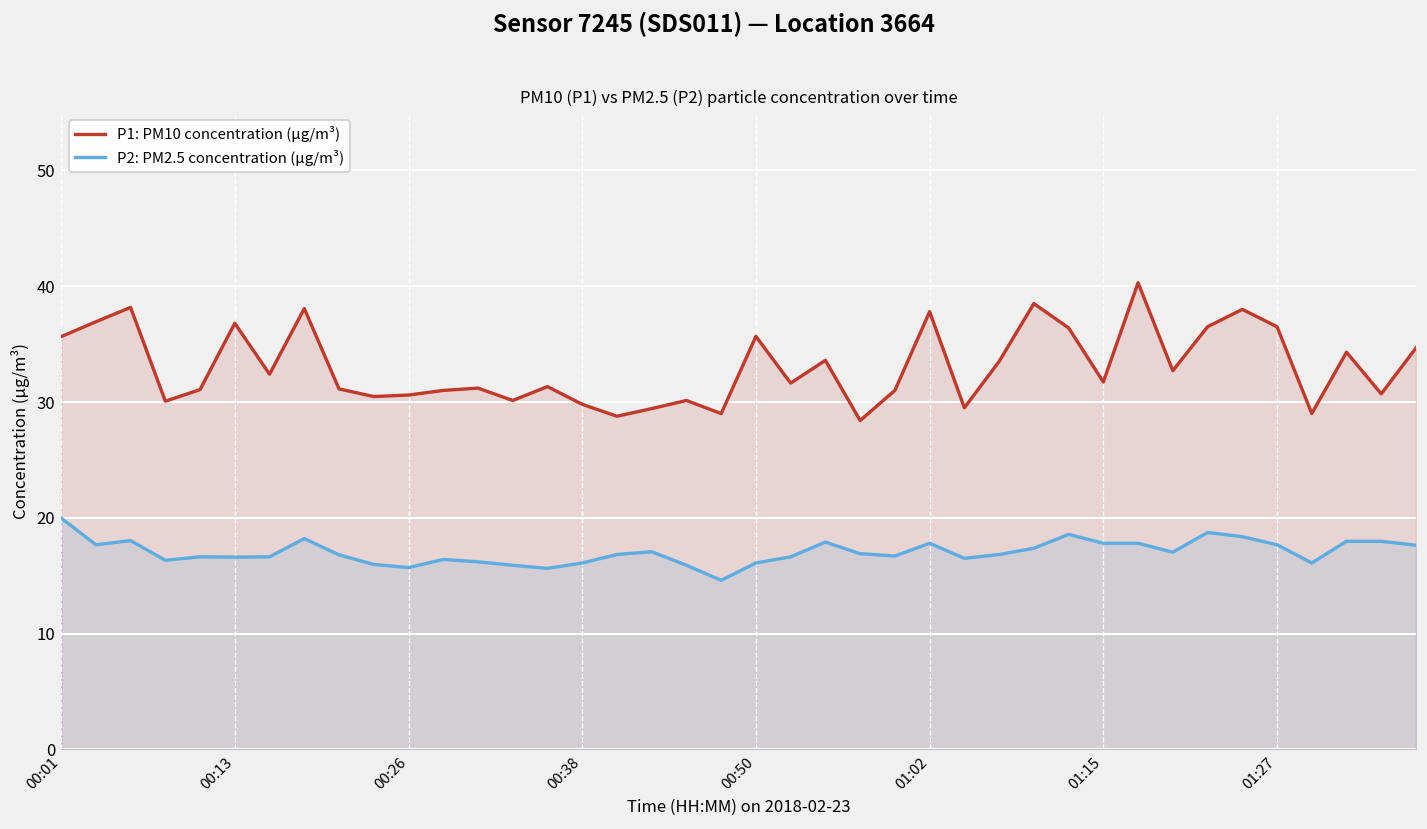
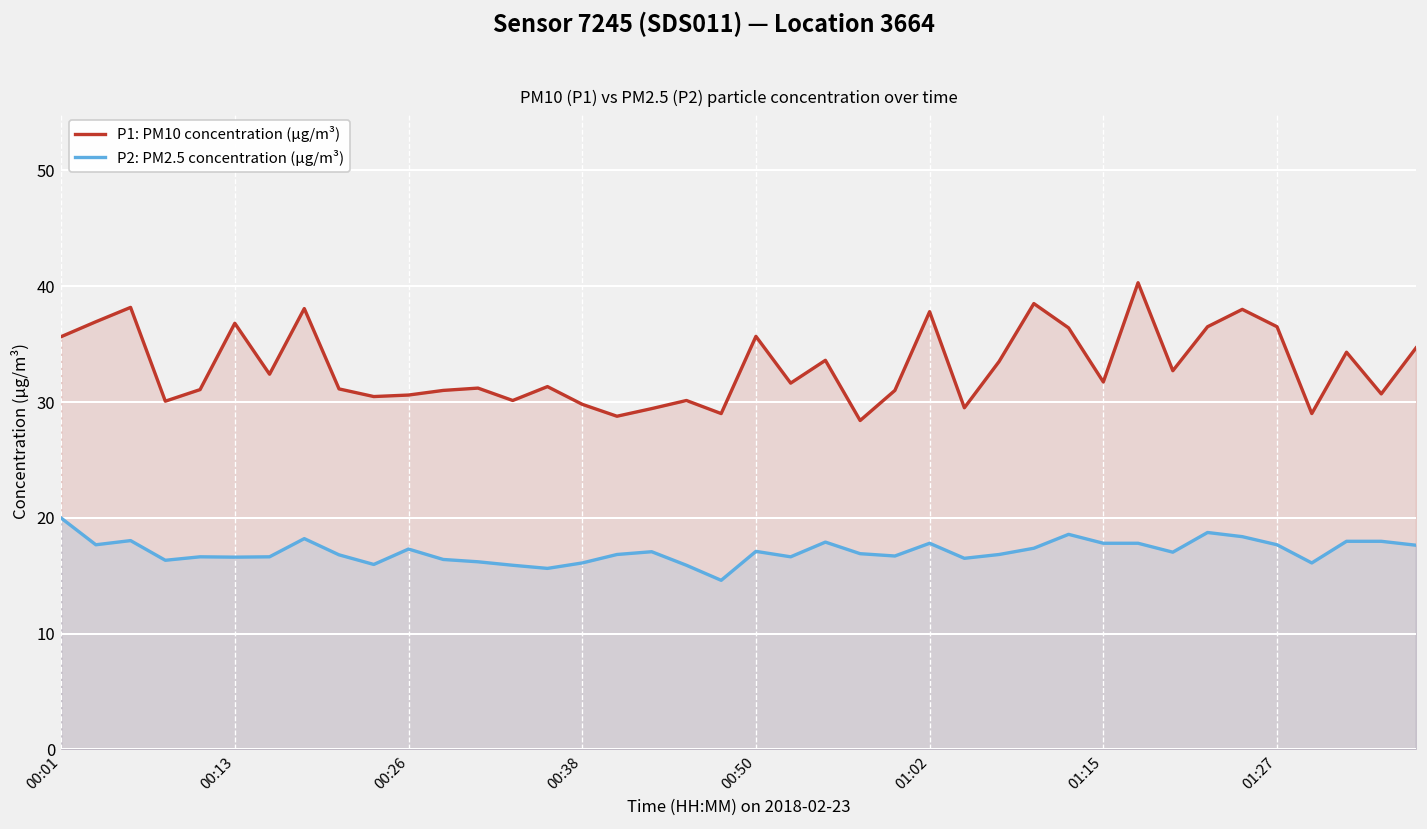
  {
    "P1: PM10 concentration (µg/m³)": {
      "00:01": 36,
      "00:13": 37,
      "00:26": 31,
      "00:38": 30,
      "00:50": 36,
      "01:02": 38,
      "01:15": 32,
      "01:27": 37
    },
    "P2: PM2.5 concentration (µg/m³)": {
      "00:01": 20,
      "00:13": 17,
-     "00:26": 16,
+     "00:26": 17,
      "00:38": 16,
-     "00:50": 16,
+     "00:50": 17,
      "01:02": 18,
      "01:15": 18,
      "01:27": 18
    }
  }
